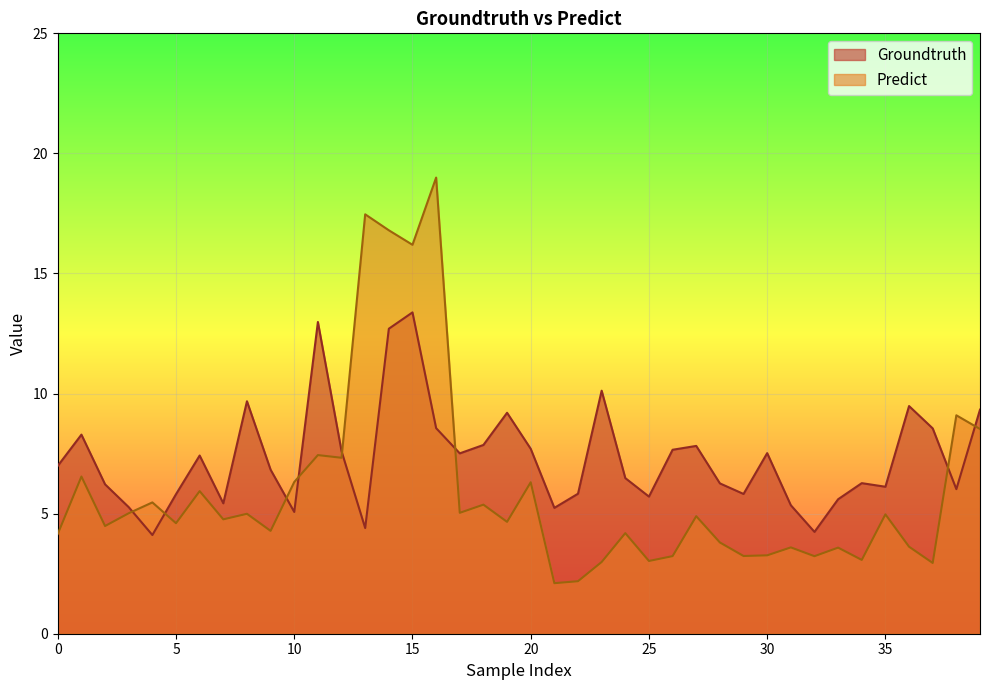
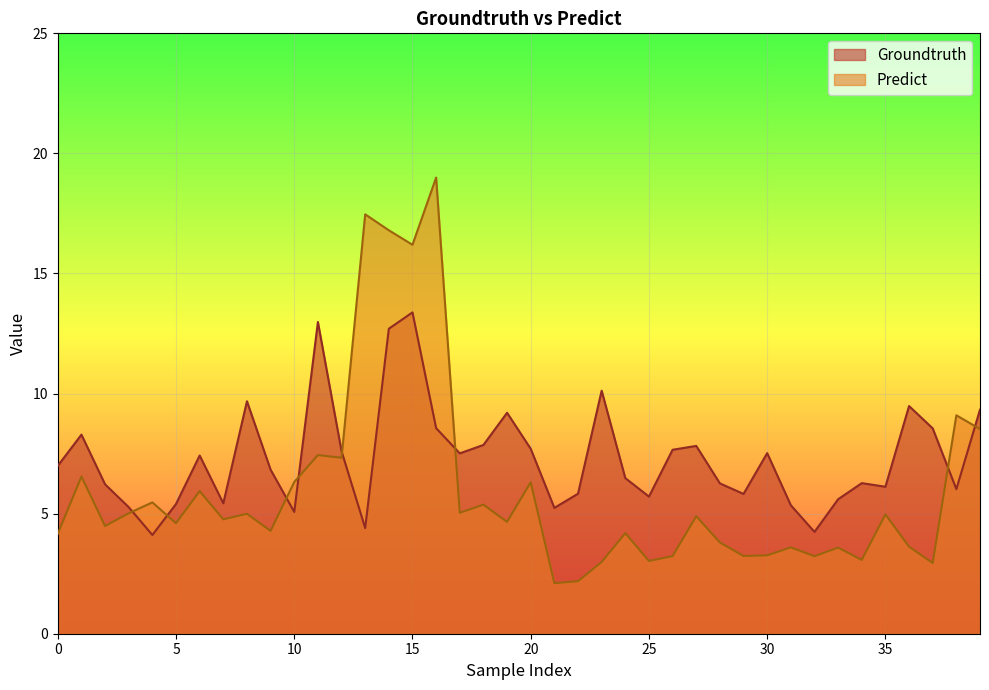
  {
    "Groundtruth": {
      "0": 7.0,
-     "5": 5.8,
+     "5": 5.4,
      "10": 5.1,
      "15": 13.4,
      "20": 7.7,
      "25": 5.7,
      "30": 7.5,
      "35": 6.1
    },
    "Predict": {
      "0": 4.2,
      "5": 4.6,
      "10": 6.3,
      "15": 16.2,
      "20": 6.3,
      "25": 3.0,
      "30": 3.3,
      "35": 5.0
    }
  }
